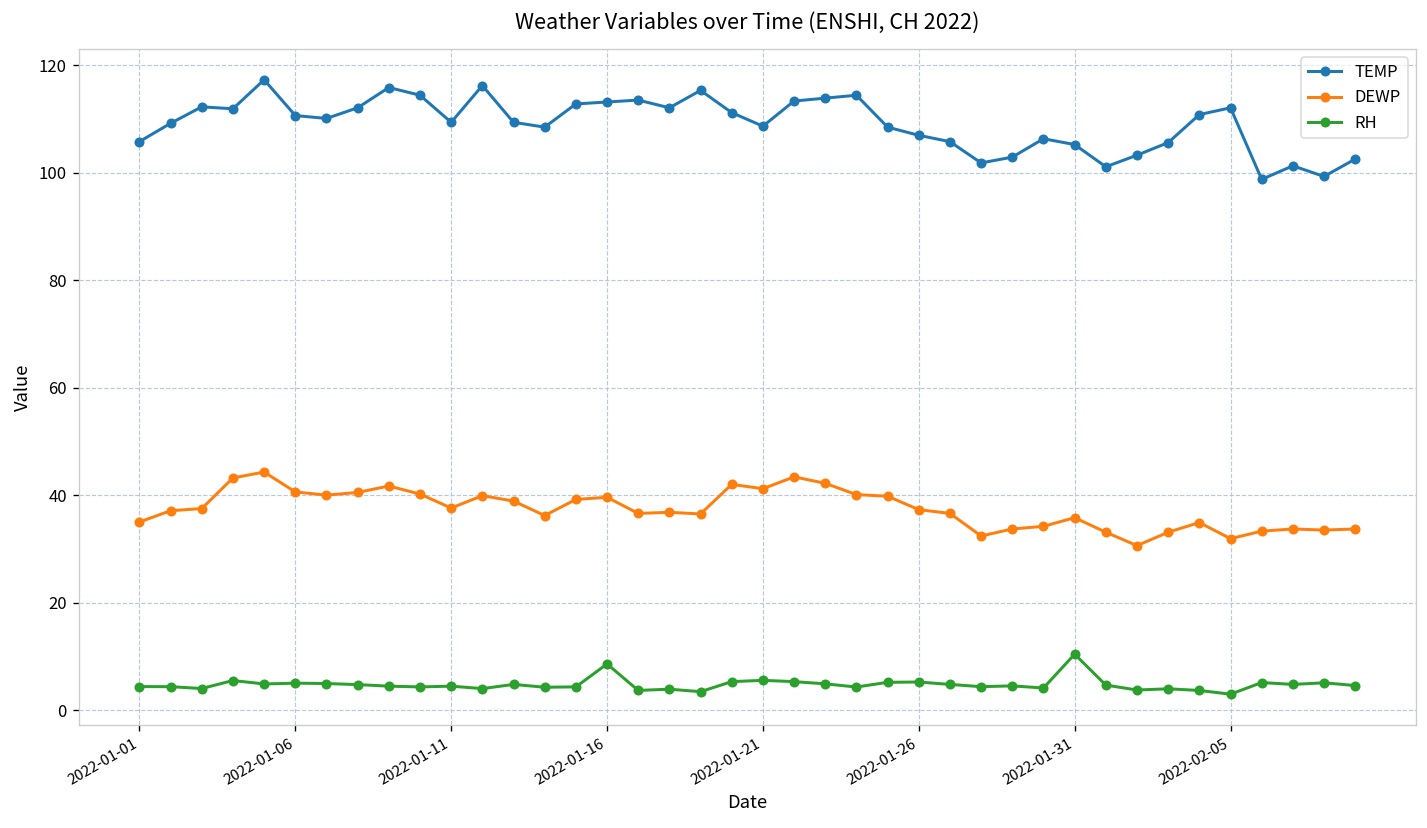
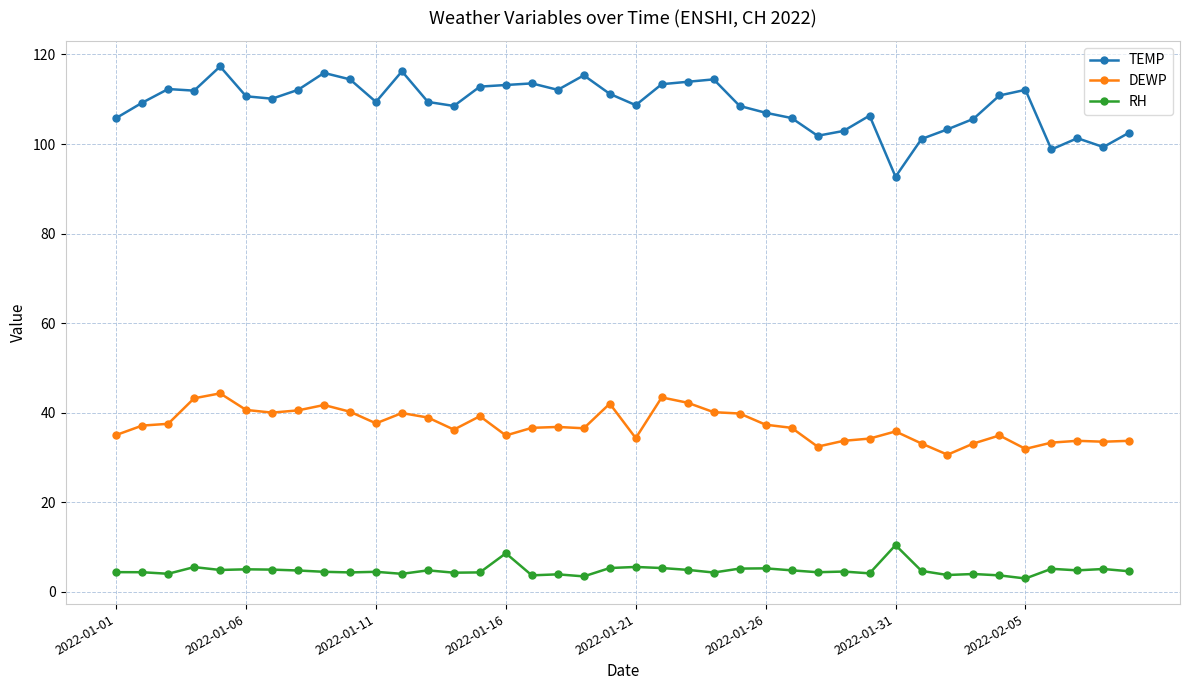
  {
    "TEMP": {
      "2022-01-01": 106,
      "2022-01-06": 111,
      "2022-01-11": 109,
      "2022-01-16": 113,
      "2022-01-21": 109,
      "2022-01-26": 107,
-     "2022-01-31": 105,
+     "2022-01-31": 93,
      "2022-02-05": 112
    },
    "DEWP": {
      "2022-01-01": 35,
      "2022-01-06": 41,
      "2022-01-11": 38,
-     "2022-01-16": 40,
-     "2022-01-21": 41,
+     "2022-01-16": 35,
+     "2022-01-21": 34,
      "2022-01-26": 37,
      "2022-01-31": 36,
      "2022-02-05": 32
    },
    "RH": {
      "2022-01-01": 4,
      "2022-01-06": 5,
      "2022-01-11": 4,
      "2022-01-16": 9,
      "2022-01-21": 6,
      "2022-01-26": 5,
      "2022-01-31": 10,
      "2022-02-05": 3
    }
  }
